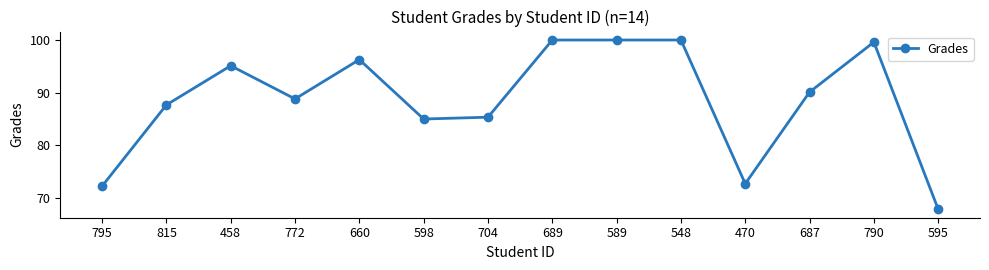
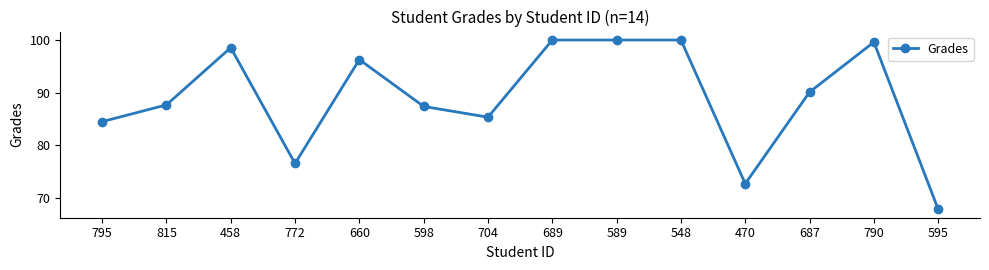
  {
-   "795": 72,
+   "795": 84,
    "815": 88,
-   "458": 95,
-   "772": 89,
+   "458": 99,
+   "772": 76,
    "660": 96,
-   "598": 85,
+   "598": 87,
    "704": 85,
    "689": 100,
    "589": 100,
    "548": 100,
    "470": 73,
    "687": 90,
    "790": 100,
    "595": 68
  }
